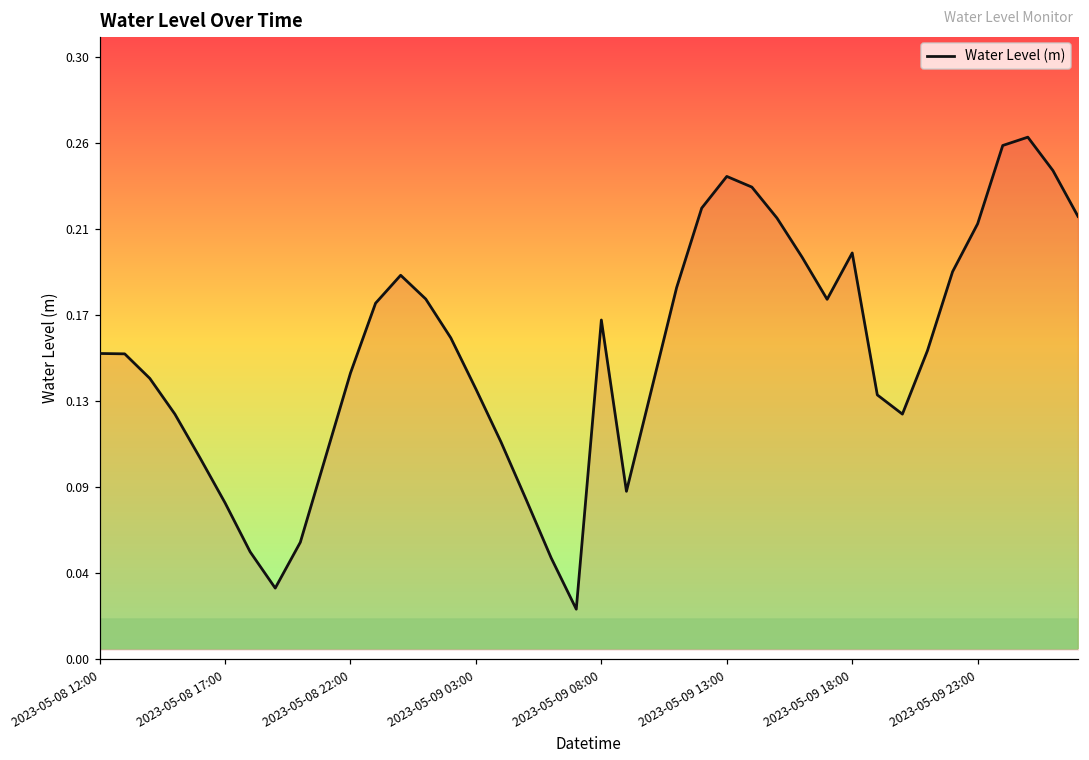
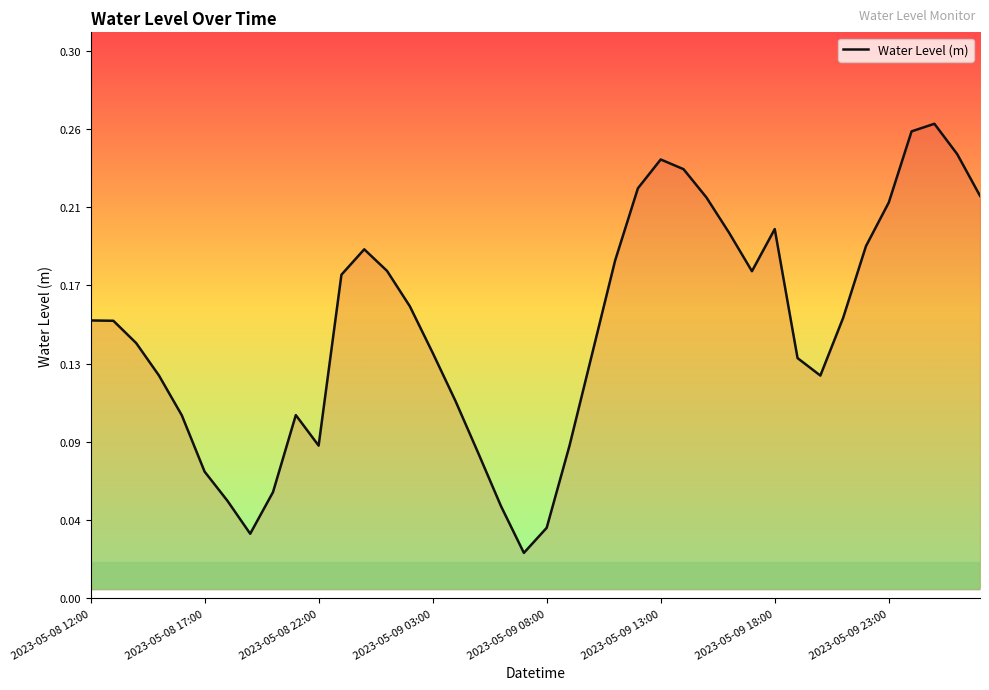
  {
    "2023-05-08 12:00": 0.152,
-   "2023-05-08 17:00": 0.078,
-   "2023-05-08 22:00": 0.142,
+   "2023-05-08 17:00": 0.069,
+   "2023-05-08 22:00": 0.084,
    "2023-05-09 03:00": 0.134,
-   "2023-05-09 08:00": 0.169,
+   "2023-05-09 08:00": 0.039,
    "2023-05-09 13:00": 0.240,
    "2023-05-09 18:00": 0.202,
    "2023-05-09 23:00": 0.216
  }
